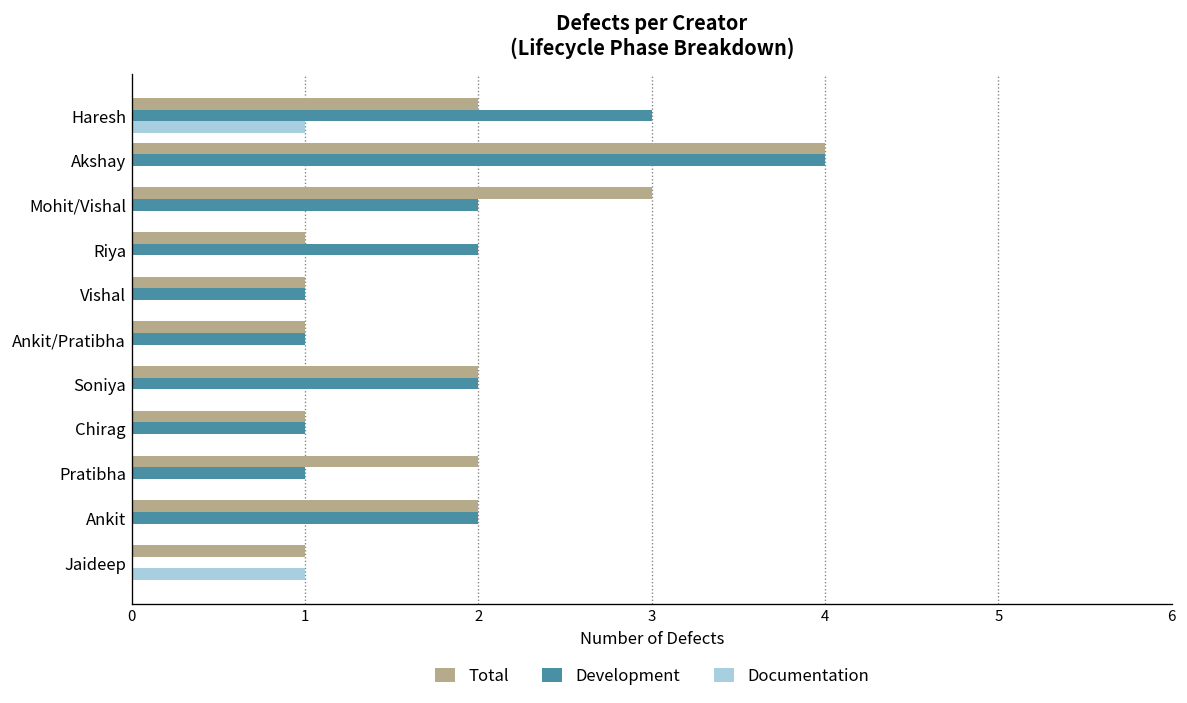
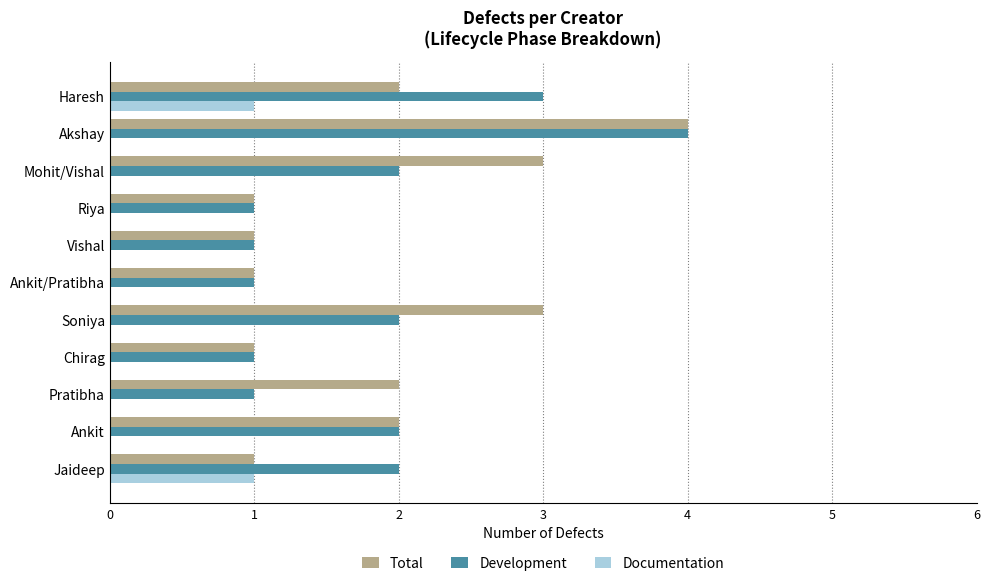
  {
    "Total": {
      "Haresh": 2,
      "Akshay": 4,
      "Mohit/Vishal": 3,
      "Riya": 1,
      "Vishal": 1,
      "Ankit/Pratibha": 1,
-     "Soniya": 2,
+     "Soniya": 3,
      "Chirag": 1,
      "Pratibha": 2,
      "Ankit": 2,
      "Jaideep": 1
    },
    "Development": {
      "Haresh": 3,
      "Akshay": 4,
      "Mohit/Vishal": 2,
-     "Riya": 2,
+     "Riya": 1,
      "Vishal": 1,
      "Ankit/Pratibha": 1,
      "Soniya": 2,
      "Chirag": 1,
      "Pratibha": 1,
      "Ankit": 2,
-     "Jaideep": 0
+     "Jaideep": 2
    },
    "Documentation": {
      "Haresh": 1,
      "Akshay": 0,
      "Mohit/Vishal": 0,
      "Riya": 0,
      "Vishal": 0,
      "Ankit/Pratibha": 0,
      "Soniya": 0,
      "Chirag": 0,
      "Pratibha": 0,
      "Ankit": 0,
      "Jaideep": 1
    }
  }
